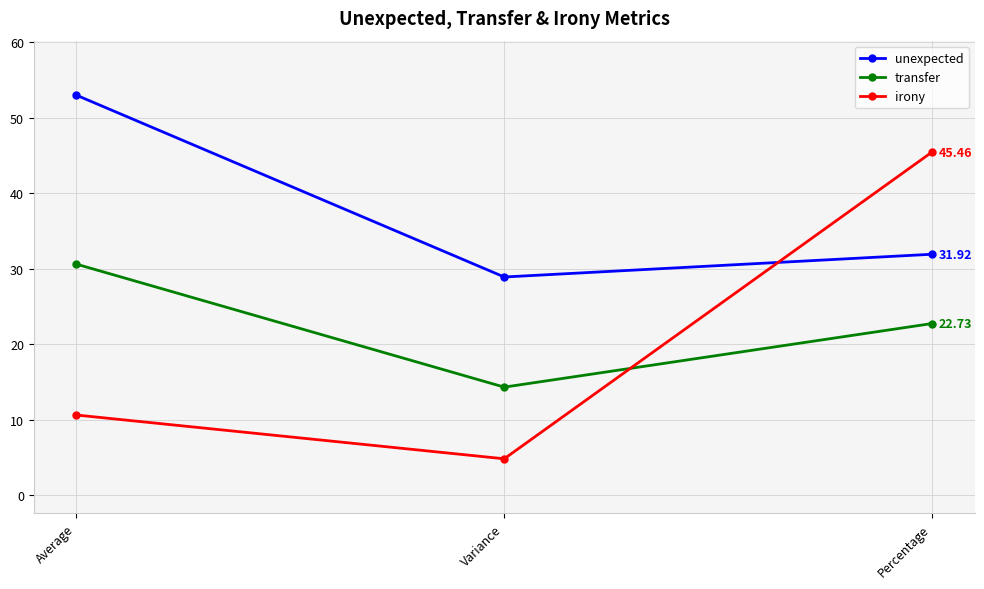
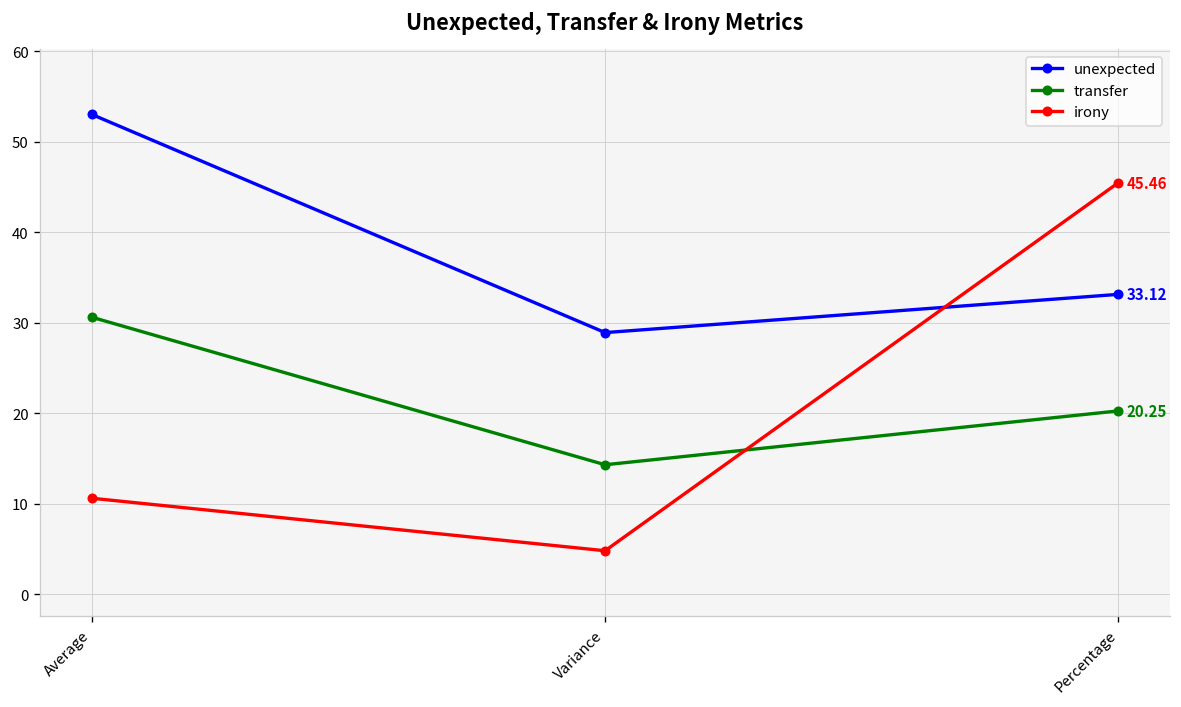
  {
    "unexpected": {
-     "Percentage": 31.92
+     "Percentage": 33.12
    },
    "transfer": {
-     "Percentage": 22.73
+     "Percentage": 20.25
    },
    "irony": {
      "Percentage": 45.46
    }
  }
